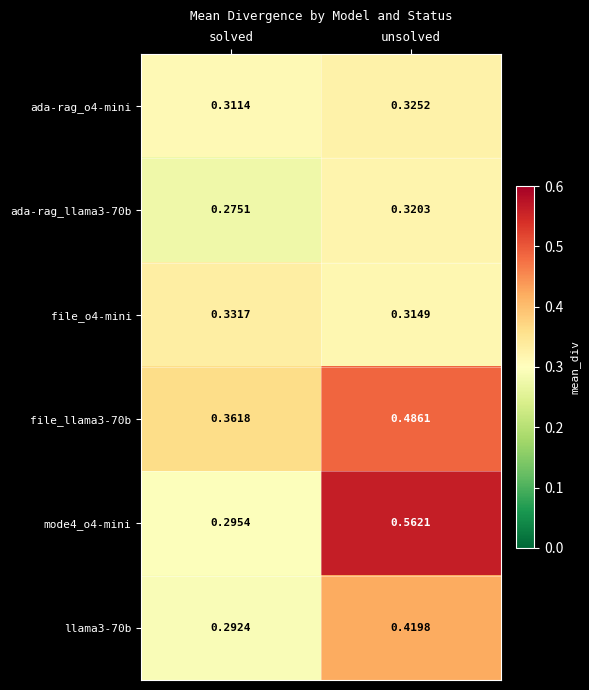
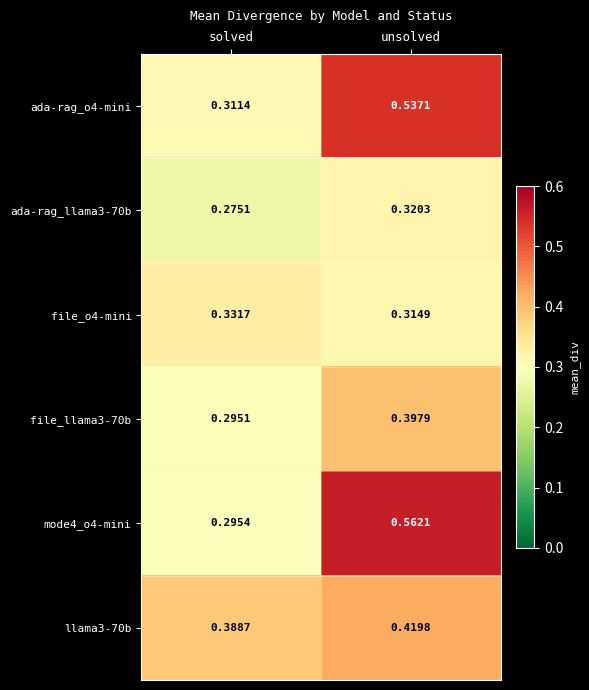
  {
    "ada-rag_o4-mini": {
      "solved": 0.3114,
-     "unsolved": 0.3252
+     "unsolved": 0.5371
    },
    "ada-rag_llama3-70b": {
      "solved": 0.2751,
      "unsolved": 0.3203
    },
    "file_o4-mini": {
      "solved": 0.3317,
      "unsolved": 0.3149
    },
    "file_llama3-70b": {
-     "solved": 0.3618,
-     "unsolved": 0.4861
+     "solved": 0.2951,
+     "unsolved": 0.3979
    },
    "mode4_o4-mini": {
      "solved": 0.2954,
      "unsolved": 0.5621
    },
    "llama3-70b": {
-     "solved": 0.2924,
+     "solved": 0.3887,
      "unsolved": 0.4198
    }
  }
